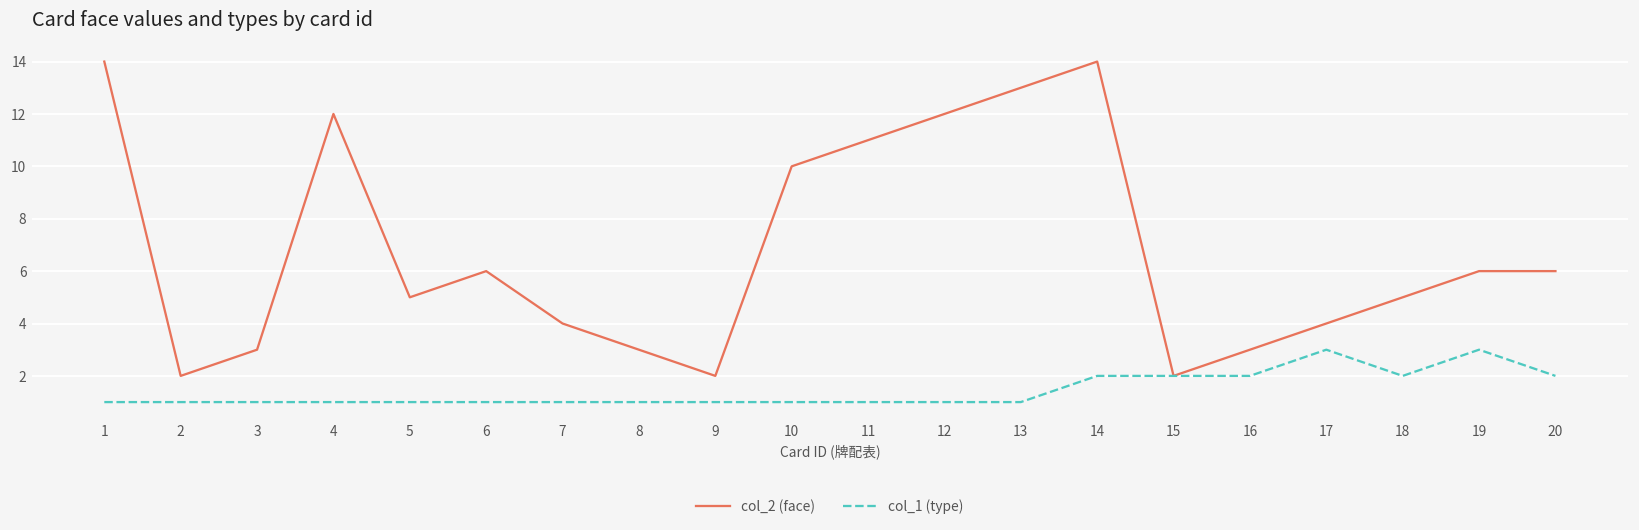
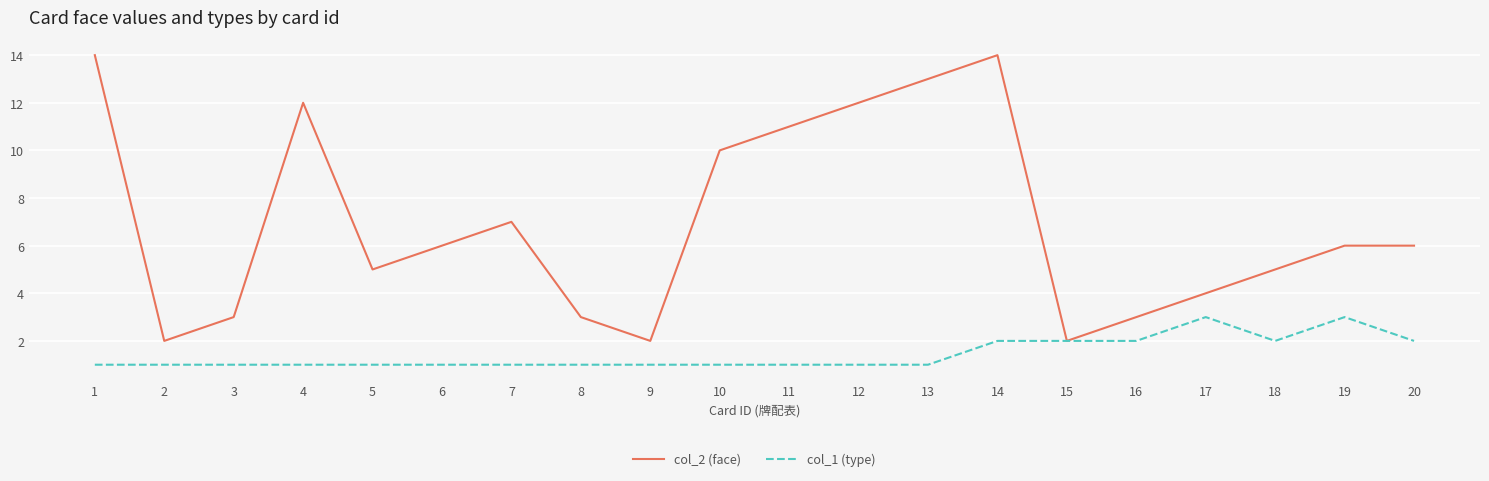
  {
    "col_2 (face)": {
      "1": 14,
      "2": 2,
      "3": 3,
      "4": 12,
      "5": 5,
      "6": 6,
-     "7": 4,
+     "7": 7,
      "8": 3,
      "9": 2,
      "10": 10,
      "11": 11,
      "12": 12,
      "13": 13,
      "14": 14,
      "16": 3,
      "17": 4,
      "18": 5,
      "19": 6,
      "20": 6
    },
    "col_1 (type)": {
      "1": 1,
      "2": 1,
      "3": 1,
      "4": 1,
      "5": 1,
      "6": 1,
      "7": 1,
      "8": 1,
      "9": 1,
      "10": 1,
      "11": 1,
      "12": 1,
      "13": 1,
      "14": 2,
      "16": 2,
      "17": 3,
      "18": 2,
      "19": 3,
      "20": 2
    }
  }
